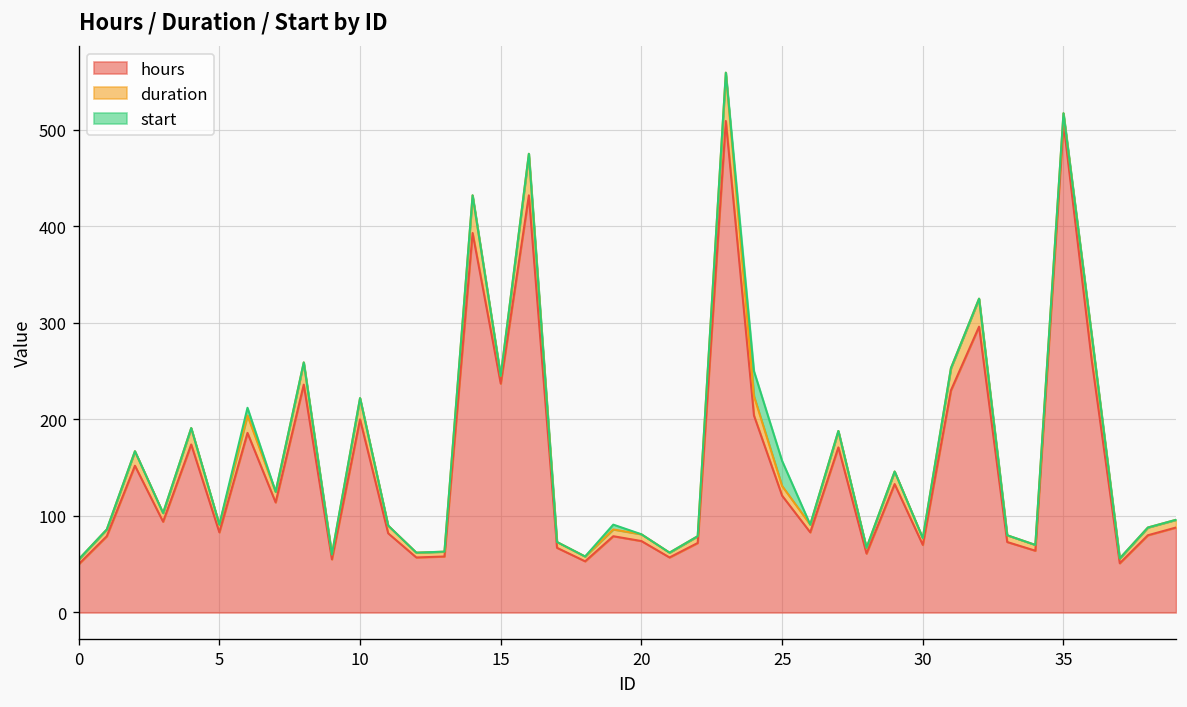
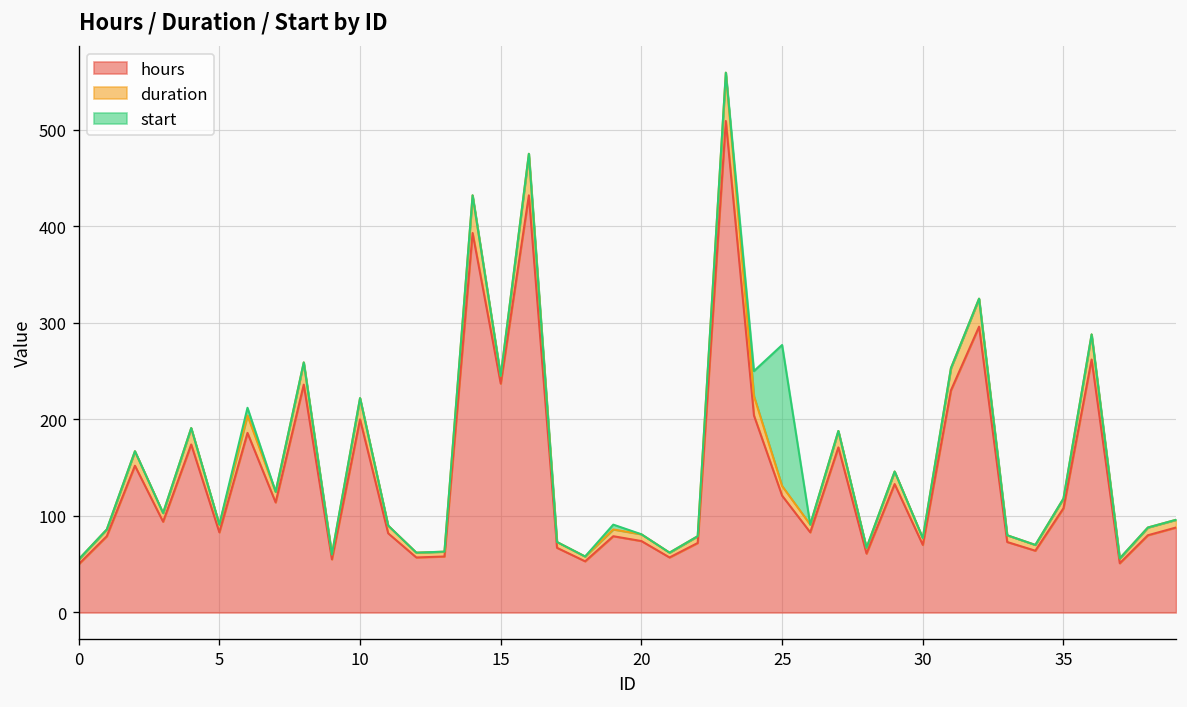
  {
    "hours": {
      "0": 50,
      "5": 80,
      "10": 200,
      "15": 240,
      "20": 70,
      "25": 120,
      "30": 70,
-     "35": 510
+     "35": 110
    },
    "duration": {
      "25": 10
    },
    "start": {
-     "25": 30
+     "25": 150
    }
  }
